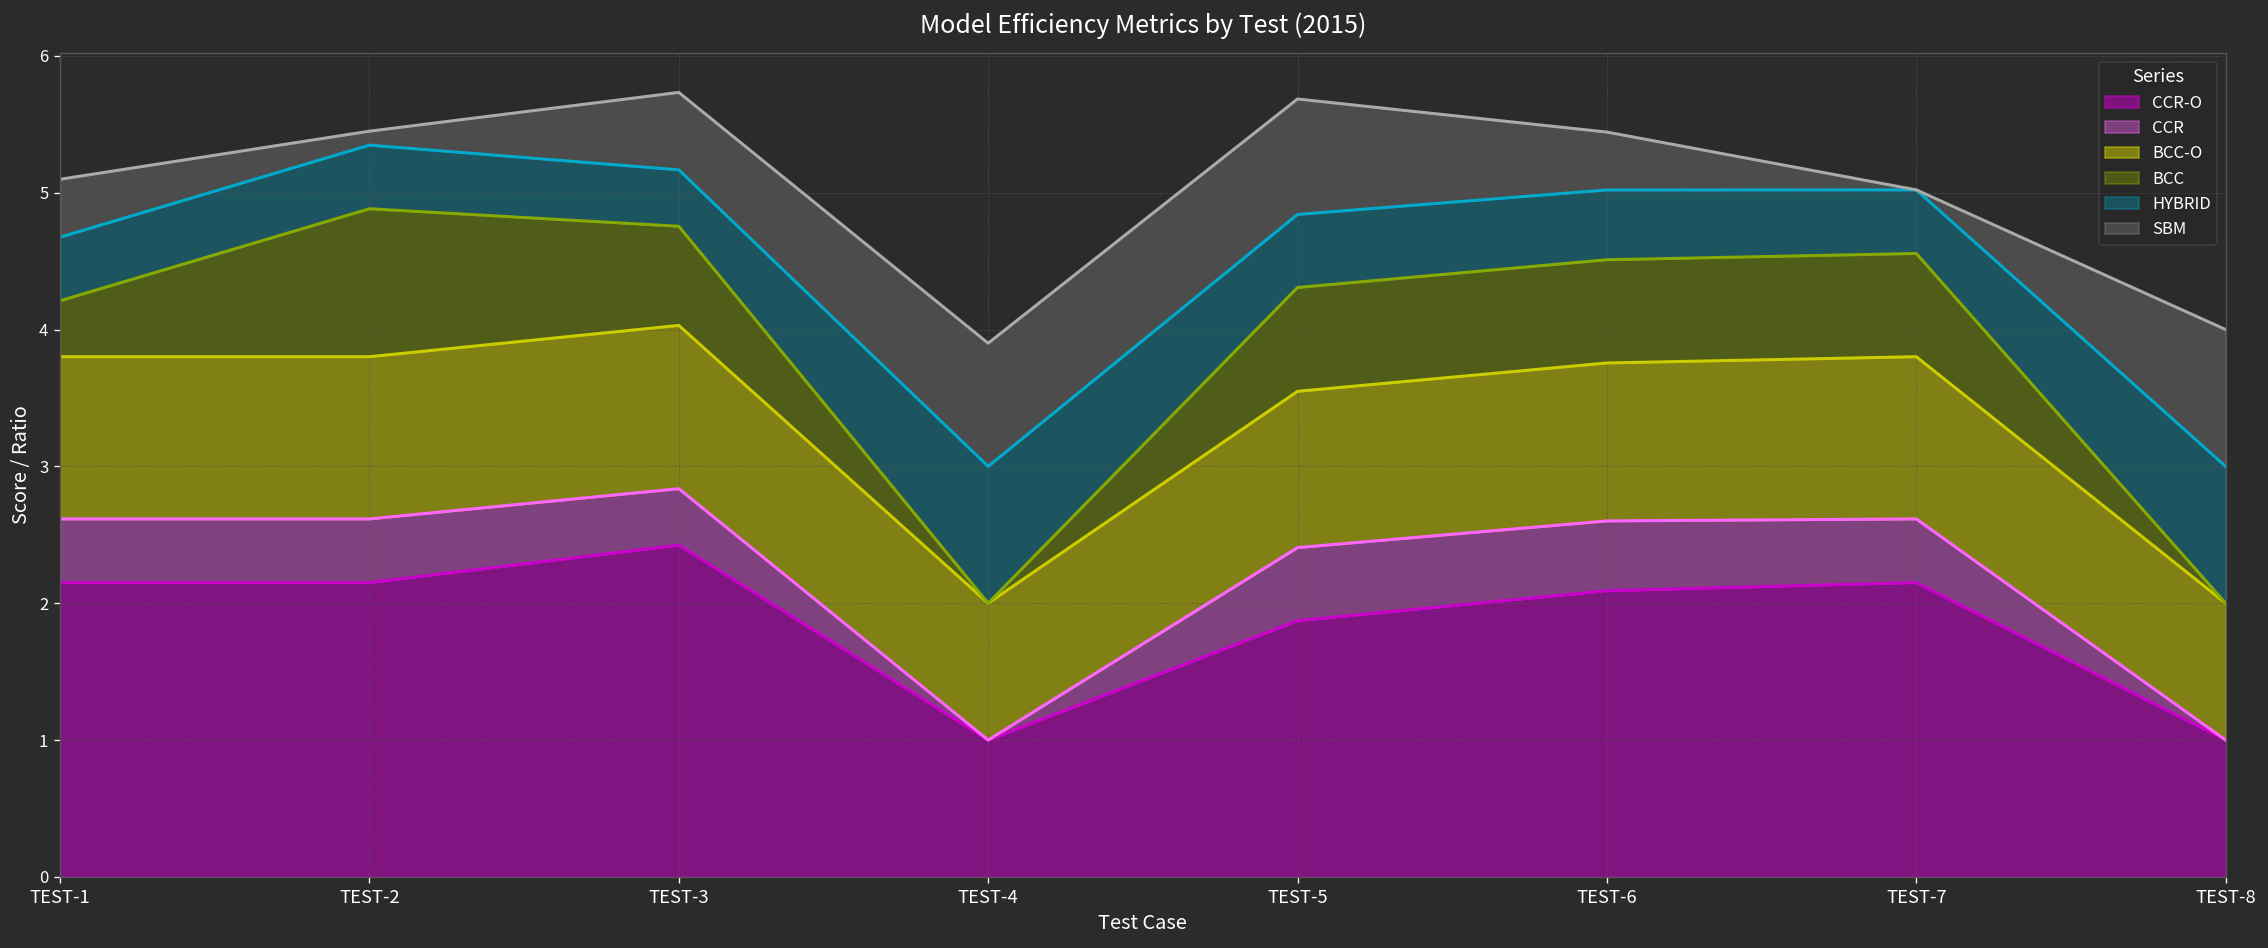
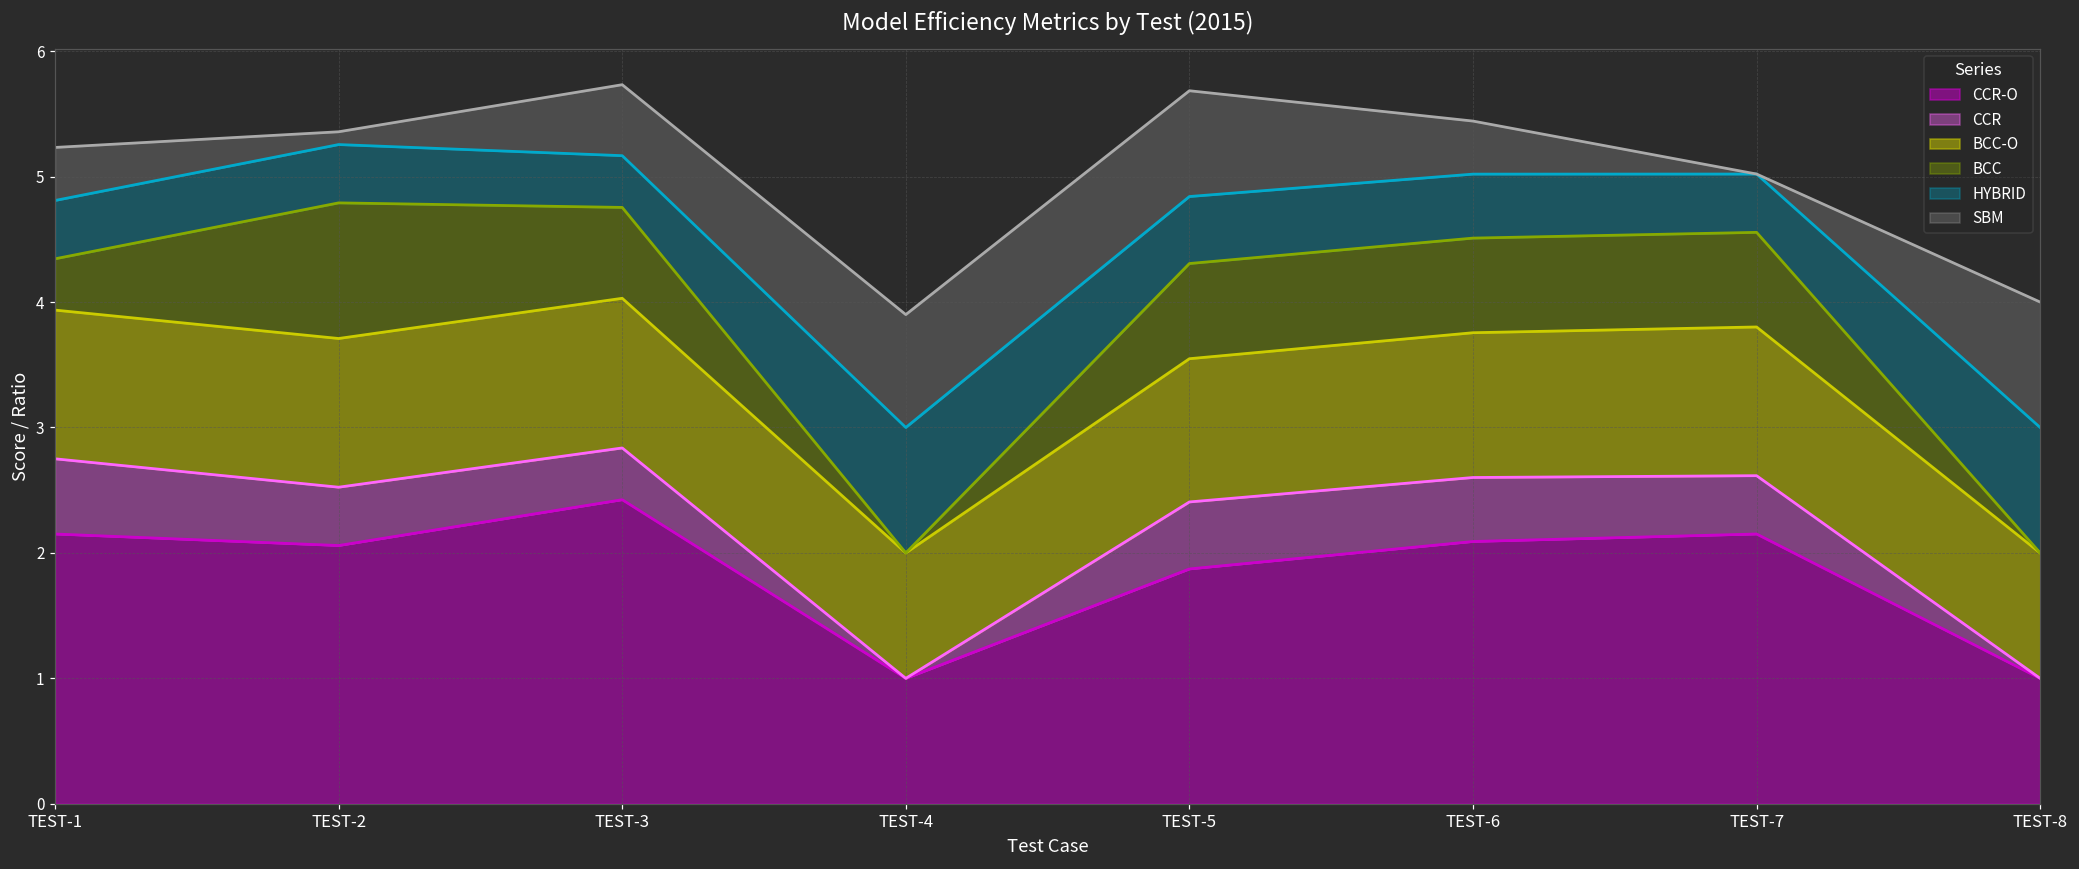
  {
    "CCR-O": {
      "TEST-1": 2.15,
-     "TEST-2": 2.15,
+     "TEST-2": 2.06,
      "TEST-3": 2.42,
      "TEST-5": 1.87,
      "TEST-6": 2.09,
      "TEST-7": 2.15
    },
    "CCR": {
-     "TEST-1": 0.46,
+     "TEST-1": 0.60,
      "TEST-2": 0.46,
      "TEST-3": 0.41,
      "TEST-5": 0.53,
      "TEST-6": 0.51,
      "TEST-7": 0.46
    },
    "BCC-O": {
      "TEST-1": 1.19,
      "TEST-2": 1.19,
      "TEST-3": 1.19,
      "TEST-5": 1.14,
      "TEST-6": 1.15,
      "TEST-7": 1.19
    },
    "BCC": {
      "TEST-1": 0.41,
      "TEST-2": 1.08,
      "TEST-3": 0.72,
      "TEST-5": 0.76,
      "TEST-6": 0.75,
      "TEST-7": 0.75
    },
    "HYBRID": {
      "TEST-1": 0.46,
      "TEST-2": 0.46,
      "TEST-3": 0.41,
      "TEST-4": 1.00,
      "TEST-5": 0.53,
      "TEST-6": 0.51,
      "TEST-8": 1.00
    },
    "SBM": {
      "TEST-1": 0.42,
      "TEST-2": 0.10,
      "TEST-3": 0.57,
      "TEST-4": 0.90,
      "TEST-5": 0.84,
      "TEST-6": 0.42,
      "TEST-8": 1.00
    }
  }
